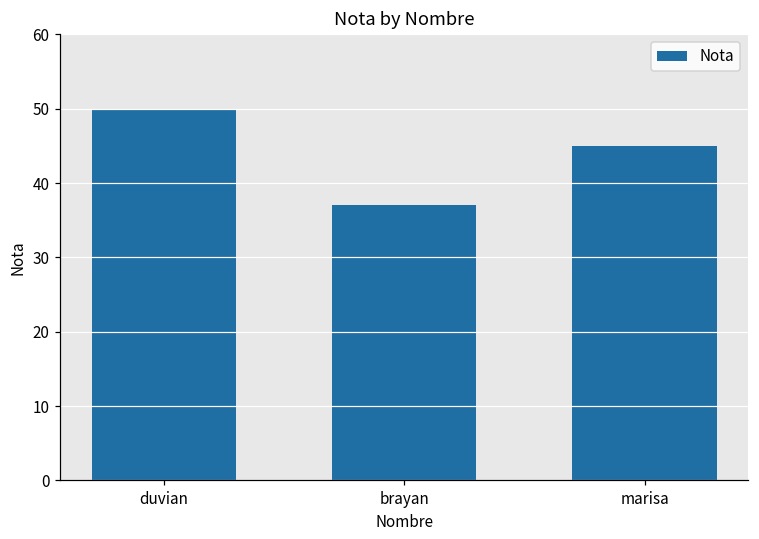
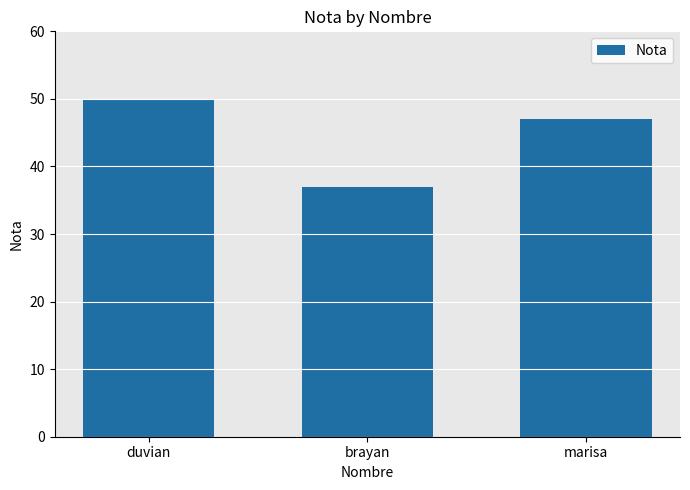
  {
    "duvian": 50,
    "brayan": 37,
-   "marisa": 45
+   "marisa": 47
  }
